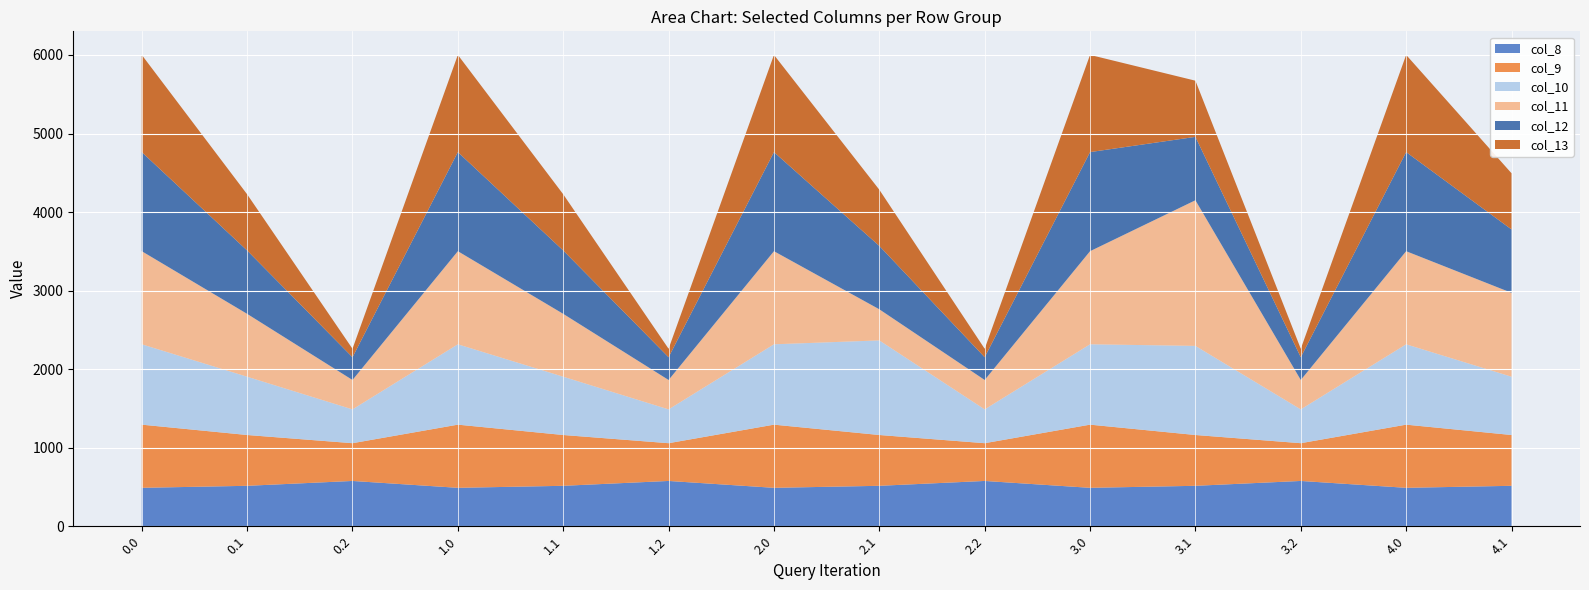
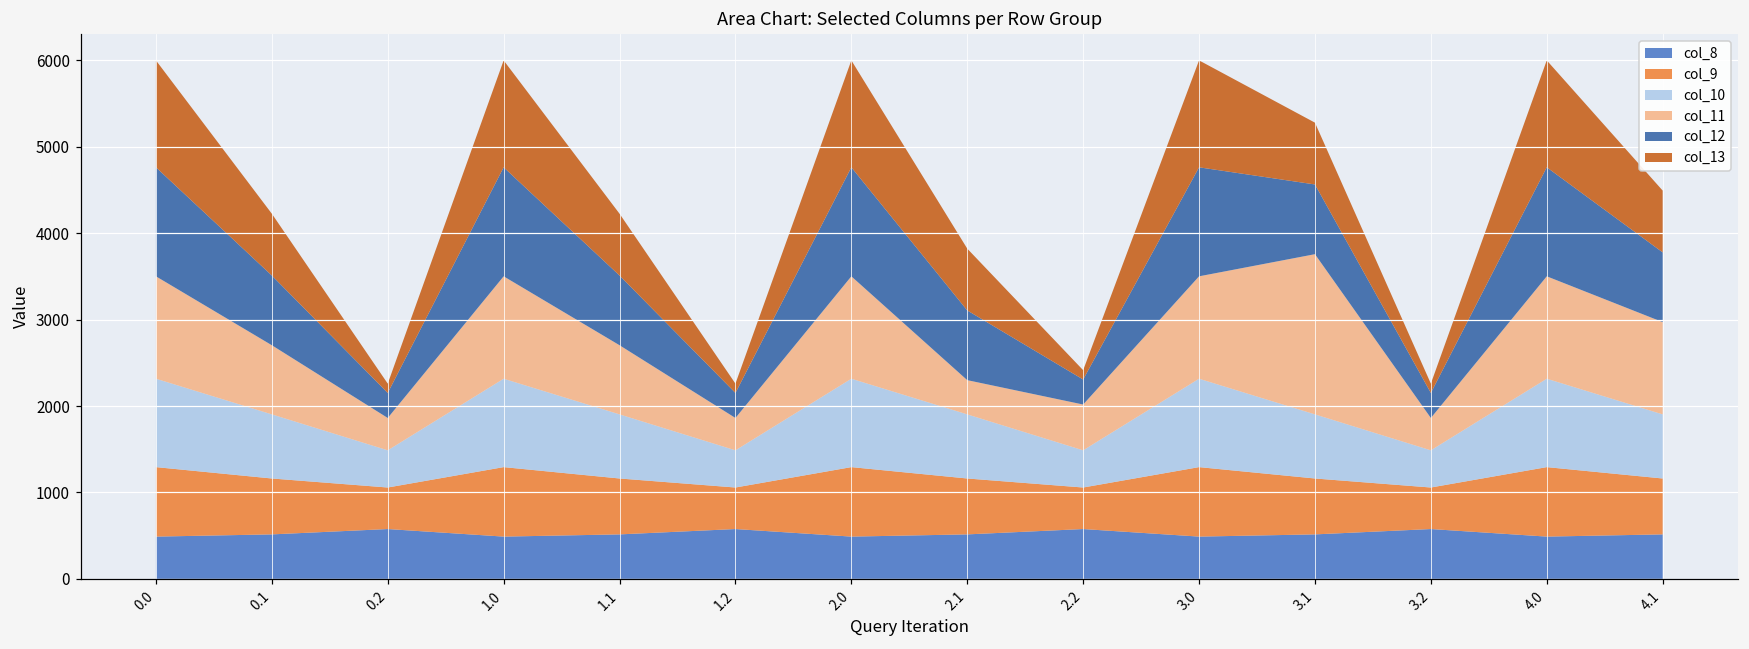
  {
    "col_9": {
      "0.0": 800,
      "0.1": 600,
      "0.2": 500,
      "1.0": 800,
      "1.1": 600,
      "1.2": 500,
      "2.0": 800,
      "2.1": 600,
      "2.2": 500,
      "3.0": 800,
      "3.1": 600,
      "3.2": 500,
      "4.0": 800,
      "4.1": 600
    },
    "col_10": {
      "0.0": 1000,
      "0.1": 700,
      "0.2": 400,
      "1.0": 1000,
      "1.1": 700,
      "1.2": 400,
      "2.0": 1000,
-     "2.1": 1200,
+     "2.1": 700,
      "2.2": 400,
      "3.0": 1000,
-     "3.1": 1100,
+     "3.1": 700,
      "3.2": 400,
      "4.0": 1000,
      "4.1": 700
    },
    "col_11": {
      "0.0": 1200,
      "0.1": 800,
      "0.2": 400,
      "1.0": 1200,
      "1.1": 800,
      "1.2": 400,
      "2.0": 1200,
      "2.1": 400,
-     "2.2": 400,
+     "2.2": 500,
      "3.0": 1200,
      "3.1": 1900,
      "3.2": 400,
      "4.0": 1200,
      "4.1": 1100
    },
    "col_13": {
      "0.0": 1200,
      "0.1": 700,
      "0.2": 100,
      "1.0": 1200,
      "1.1": 700,
      "1.2": 100,
      "2.0": 1200,
      "2.1": 700,
      "2.2": 100,
      "3.0": 1200,
      "3.1": 700,
      "3.2": 100,
      "4.0": 1200,
      "4.1": 700
    }
  }
